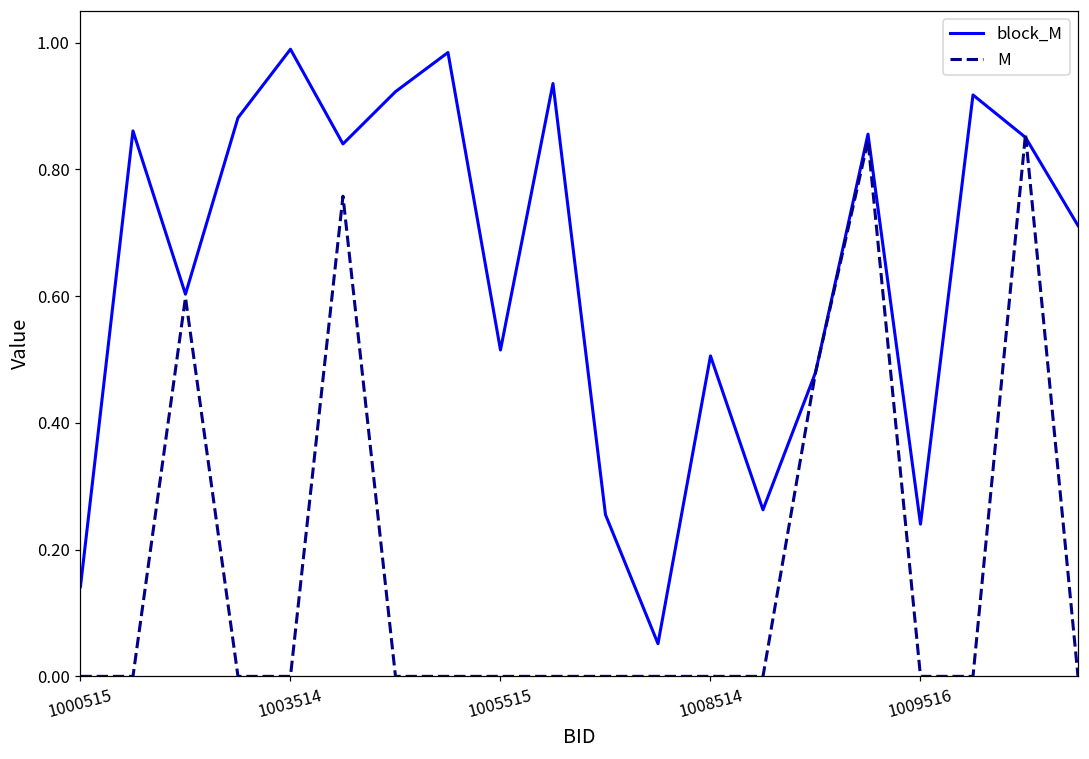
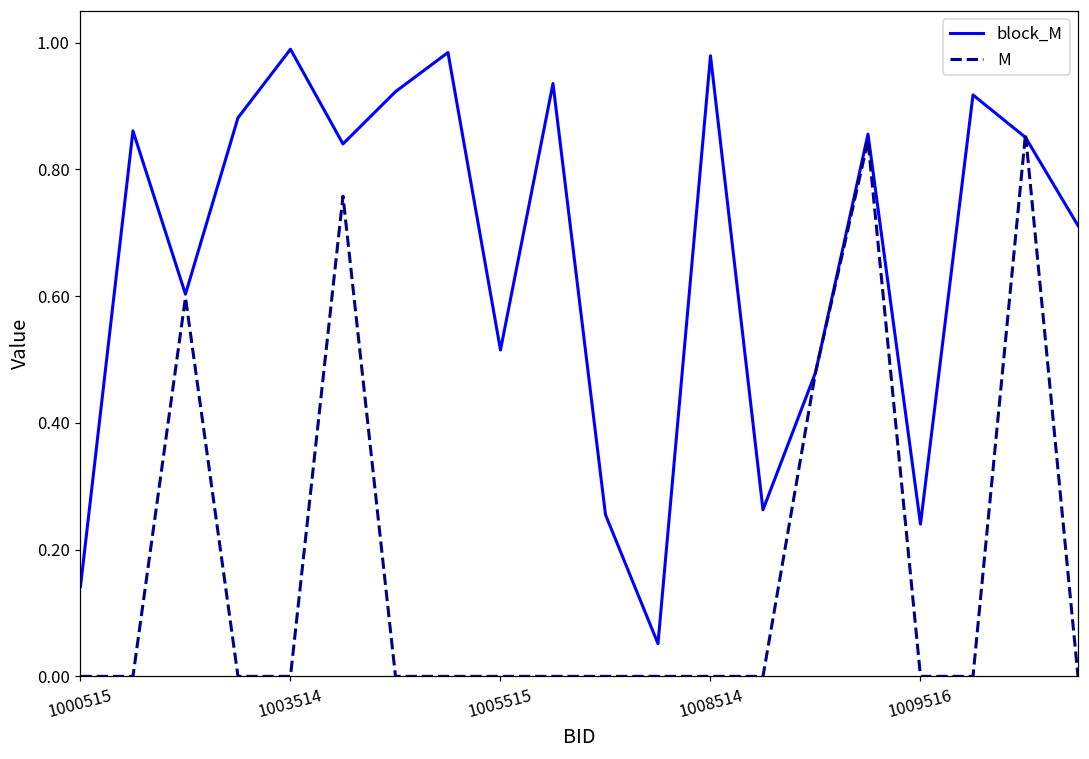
  {
    "block_M": {
      "1000515": 0.14,
      "1003514": 0.99,
      "1005515": 0.51,
-     "1008514": 0.51,
+     "1008514": 0.98,
      "1009516": 0.24
    },
    "M": {
      "1000515": 0.00,
      "1003514": 0.00,
      "1005515": 0.00,
      "1008514": 0.00,
      "1009516": 0.00
    }
  }
